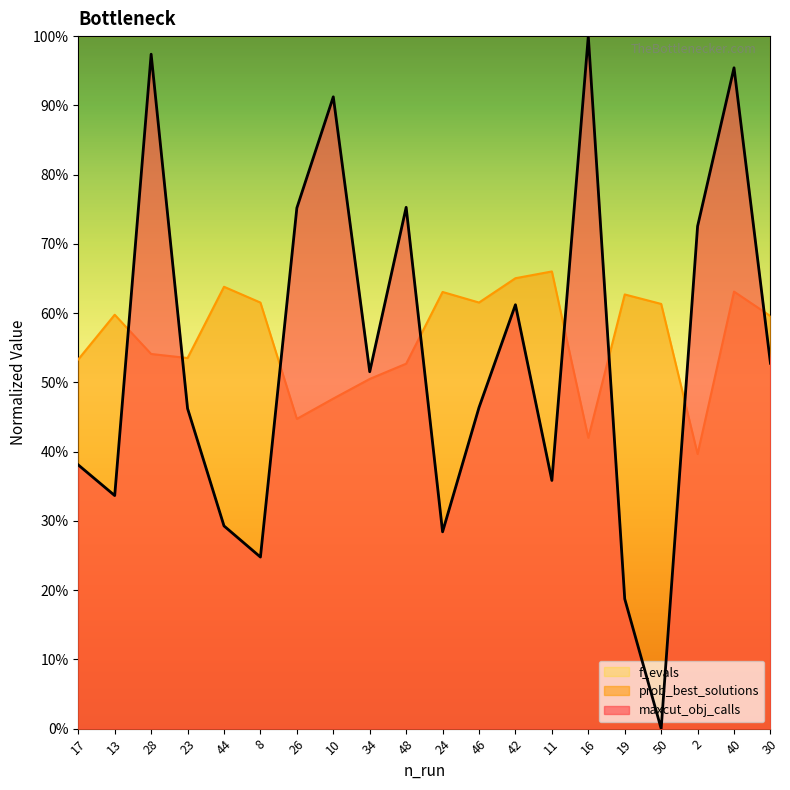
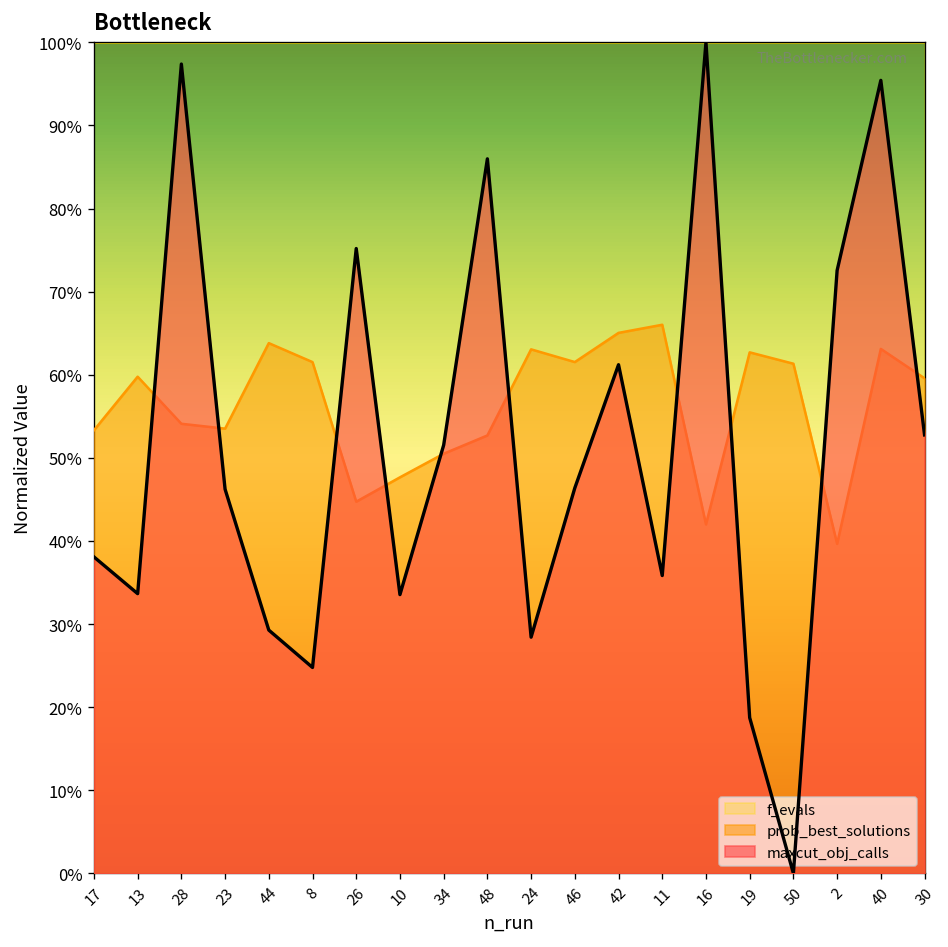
  {
    "f_evals": {
      "17": "100%",
      "13": "100%",
      "28": "100%",
      "23": "100%",
      "44": "100%",
      "8": "100%",
      "26": "100%",
      "10": "100%",
      "34": "100%",
      "48": "100%",
      "24": "100%",
      "46": "100%",
      "42": "100%",
      "11": "100%",
      "19": "100%",
      "50": "100%",
      "2": "100%",
      "40": "100%",
      "30": "100%"
    },
    "prob_best_solutions": {
      "17": "53%",
      "13": "60%",
      "28": "54%",
      "23": "54%",
      "44": "64%",
      "8": "62%",
      "26": "45%",
      "10": "48%",
      "34": "50%",
      "48": "53%",
      "24": "63%",
      "46": "62%",
      "42": "65%",
      "11": "66%",
      "16": "42%",
      "19": "63%",
      "50": "61%",
      "2": "40%",
      "40": "63%",
      "30": "60%"
    },
    "maxcut_obj_calls": {
      "17": "38%",
      "13": "34%",
      "28": "97%",
      "23": "46%",
      "44": "29%",
      "8": "25%",
      "26": "75%",
-     "10": "91%",
+     "10": "34%",
      "34": "52%",
-     "48": "75%",
+     "48": "86%",
      "24": "28%",
      "46": "46%",
      "42": "61%",
      "11": "36%",
      "19": "19%",
      "50": "0%",
      "2": "73%",
      "40": "95%",
      "30": "53%"
    }
  }
